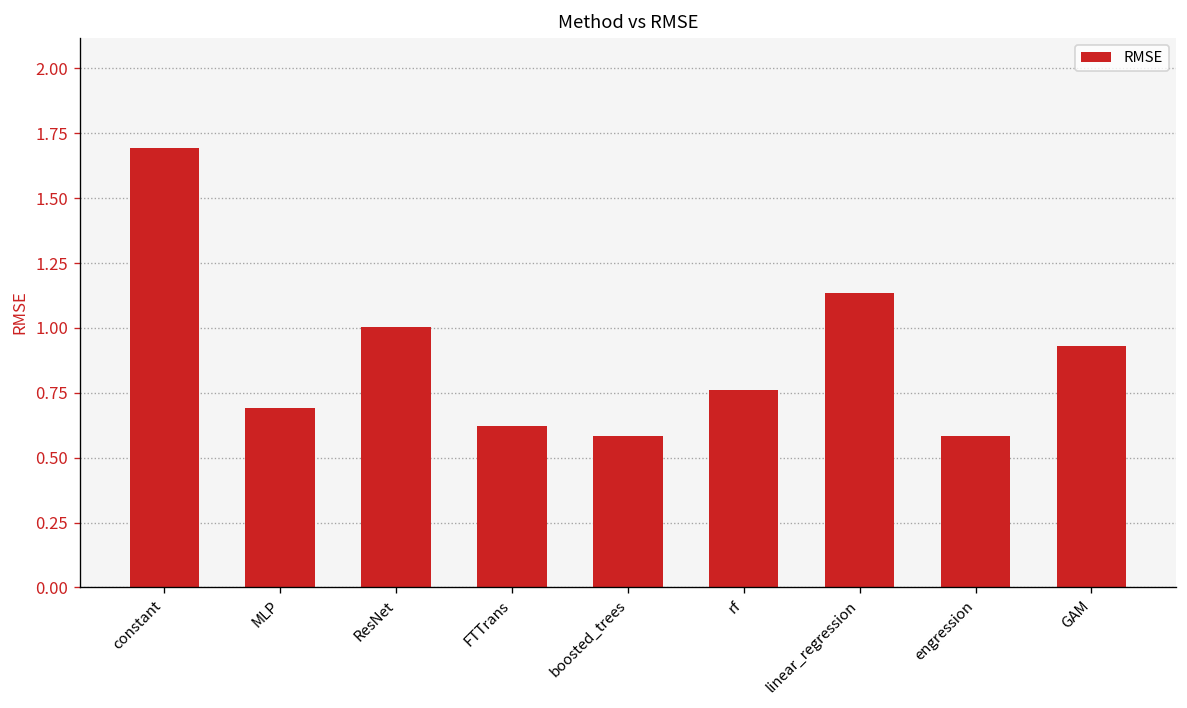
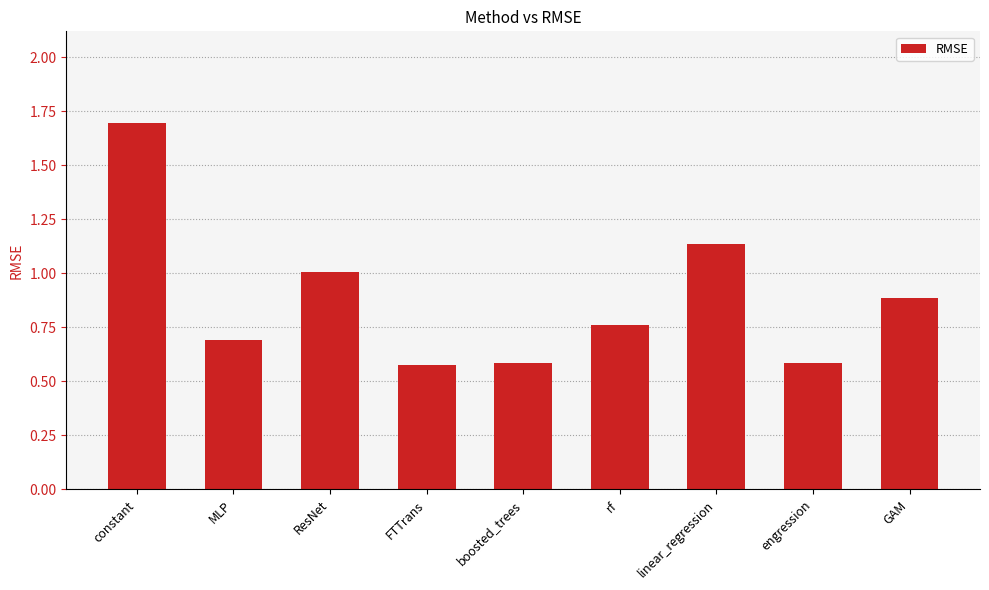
  {
    "constant": 1.70,
    "MLP": 0.69,
    "ResNet": 1.01,
-   "FTTrans": 0.62,
+   "FTTrans": 0.58,
    "boosted_trees": 0.58,
    "rf": 0.76,
    "linear_regression": 1.13,
    "engression": 0.58,
-   "GAM": 0.93
+   "GAM": 0.89
  }
